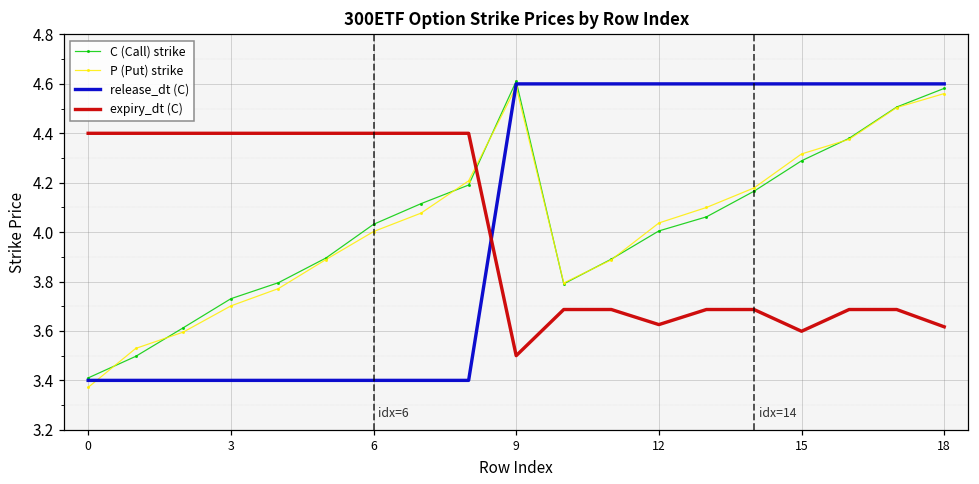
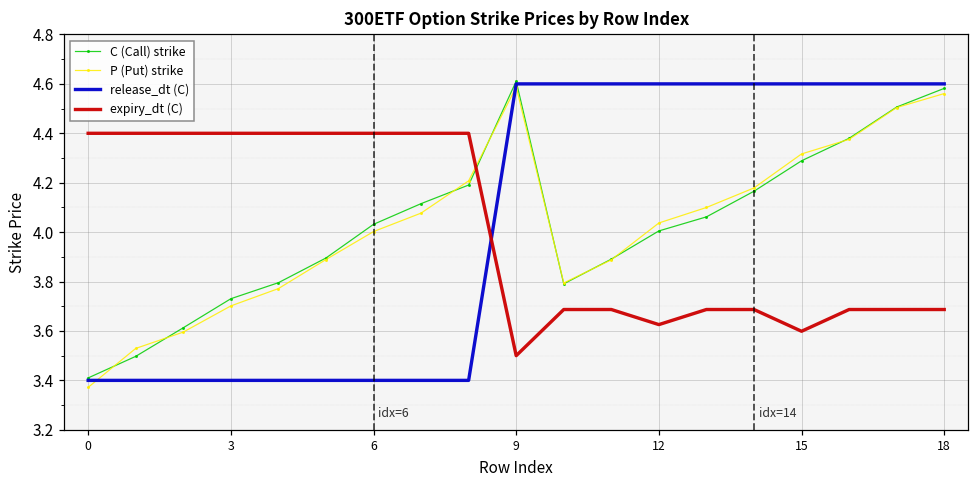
  {
    "C (Call) strike": {
      "3": 3.73,
      "6": 4.03,
      "12": 4.00,
      "15": 4.29,
      "18": 4.58
    },
    "P (Put) strike": {
      "0": 3.37,
      "3": 3.70,
      "6": 4.00,
      "9": 4.59,
      "12": 4.04,
      "15": 4.32,
      "18": 4.56
    },
    "release_dt (C)": {
      "3": 3.40,
      "6": 3.40,
      "12": 4.60,
      "15": 4.60,
      "18": 4.60
    },
    "expiry_dt (C)": {
      "0": 4.40,
      "3": 4.40,
      "6": 4.40,
      "9": 3.50,
      "12": 3.63,
      "15": 3.60,
-     "18": 3.62
+     "18": 3.69
    }
  }
